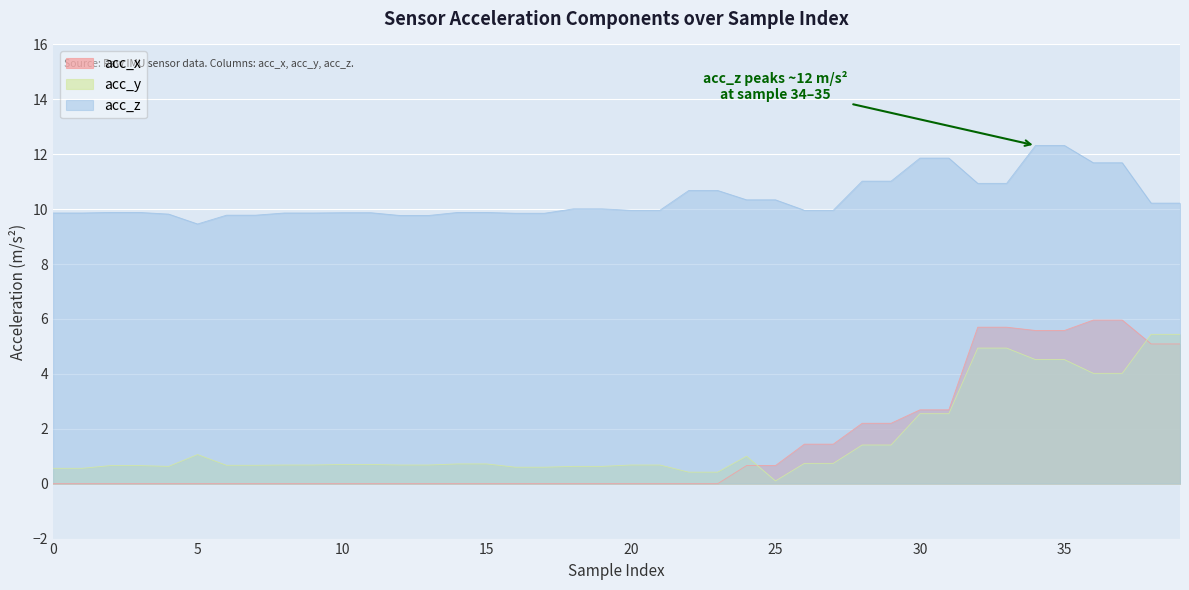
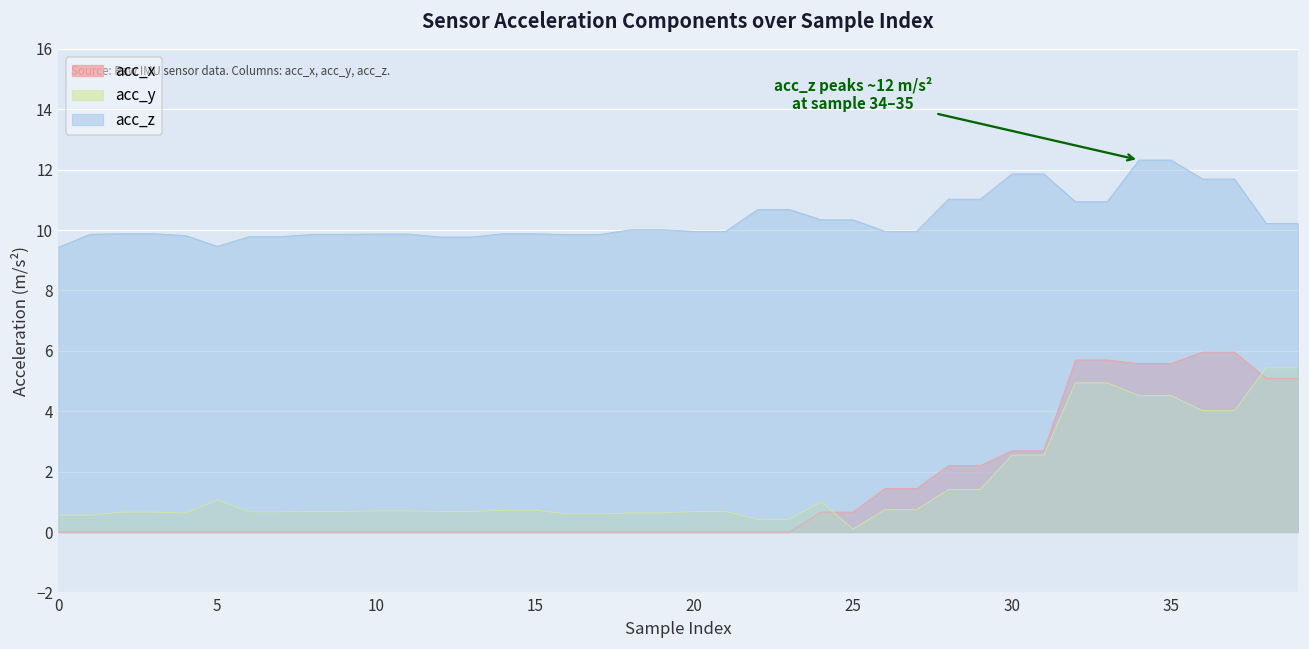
  {
    "acc_x": {
      "0": 0.0,
      "5": 0.0,
      "10": 0.0,
      "15": 0.0,
      "20": 0.0,
      "25": 0.7,
      "30": 2.7,
      "35": 5.6
    },
    "acc_y": {
      "0": 0.6,
      "5": 1.1,
      "10": 0.7,
      "15": 0.7,
      "20": 0.7,
      "25": 0.1,
      "30": 2.6,
      "35": 4.5
    },
    "acc_z": {
-     "0": 9.9,
+     "0": 9.4,
      "5": 9.5,
      "10": 9.9,
      "15": 9.9,
      "20": 10.0,
      "25": 10.3,
      "30": 11.9,
      "35": 12.3
    }
  }
